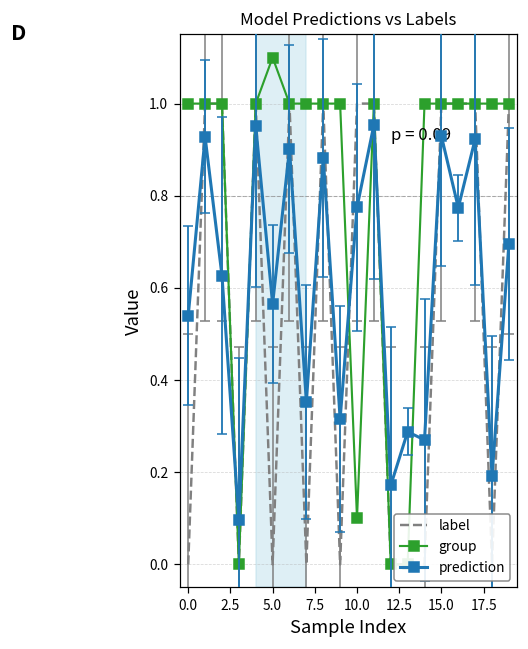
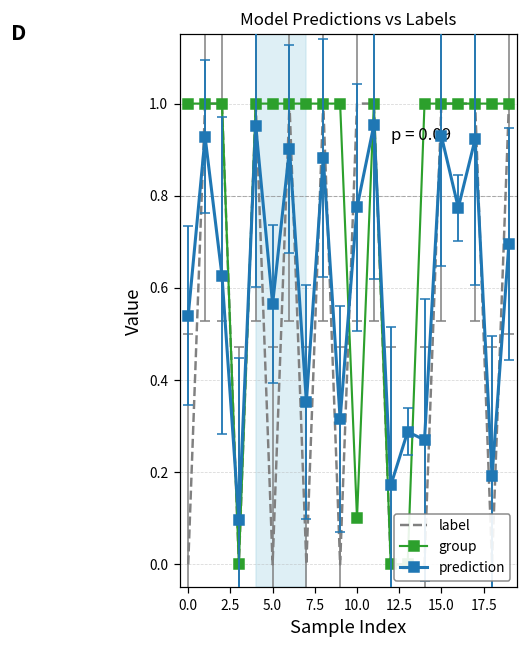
  {
    "group": {
      "0.0": 1.0,
-     "5.0": 1.1,
+     "5.0": 1.0,
      "10.0": 0.1
    }
  }
